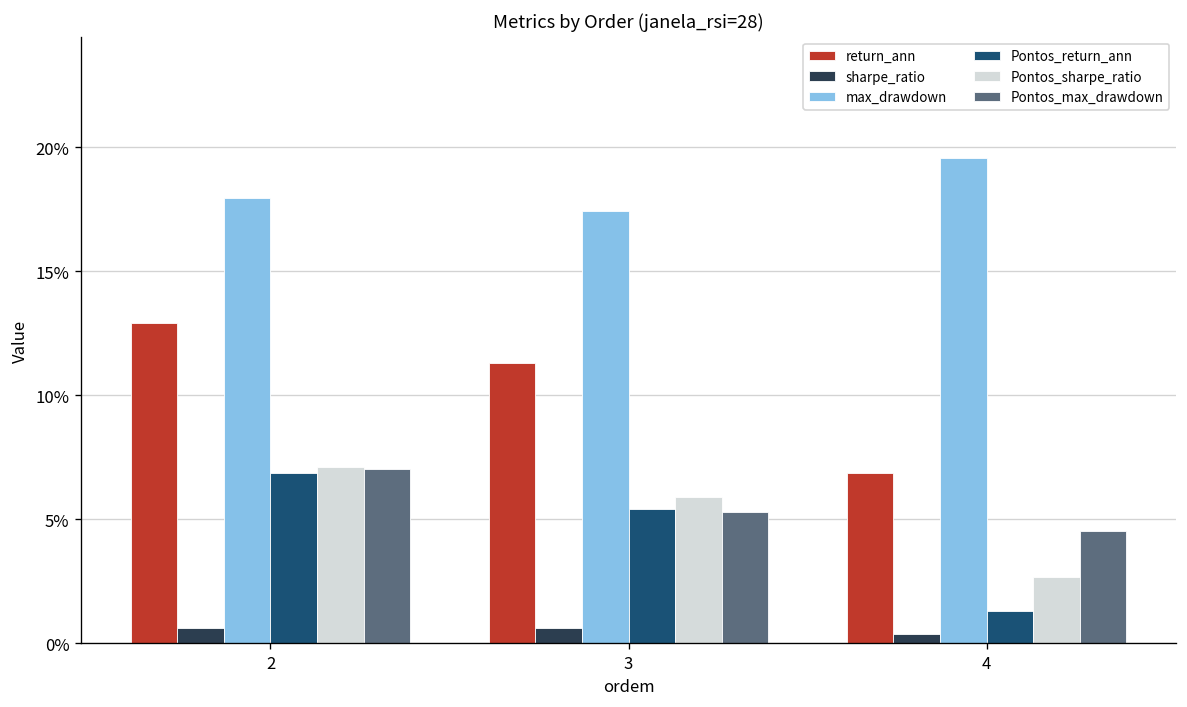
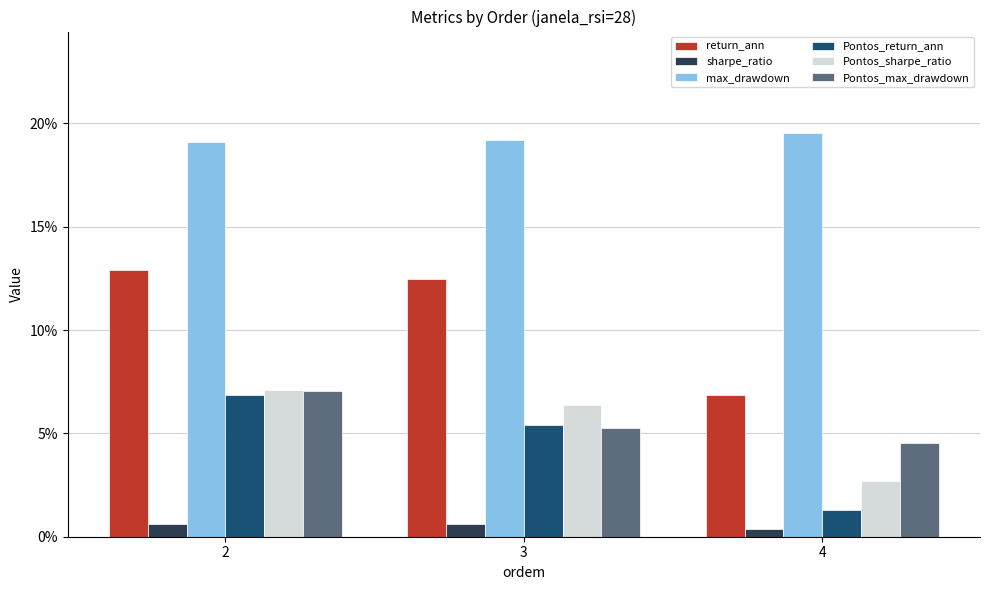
  {
    "return_ann": {
      "2": "12.9%",
-     "3": "11.3%",
+     "3": "12.5%",
      "4": "6.8%"
    },
    "max_drawdown": {
-     "2": "17.9%",
-     "3": "17.4%",
+     "2": "19.1%",
+     "3": "19.2%",
      "4": "19.6%"
    },
    "Pontos_sharpe_ratio": {
      "2": "7.1%",
-     "3": "5.9%",
+     "3": "6.4%",
      "4": "2.7%"
    },
    "Pontos_max_drawdown": {
      "2": "7.0%",
      "3": "5.3%",
      "4": "4.5%"
    }
  }
